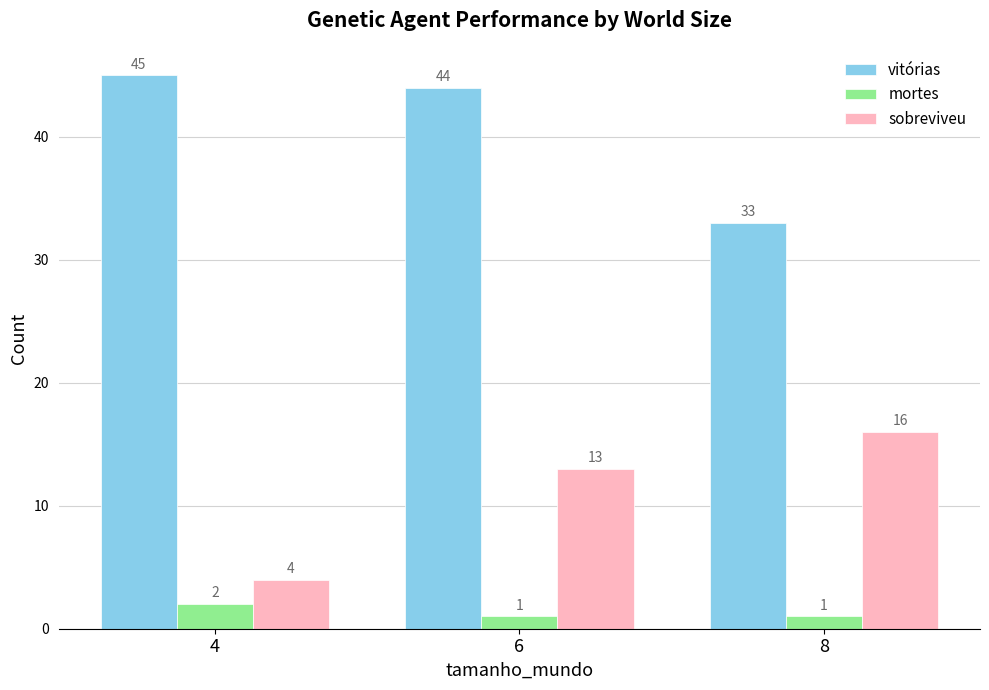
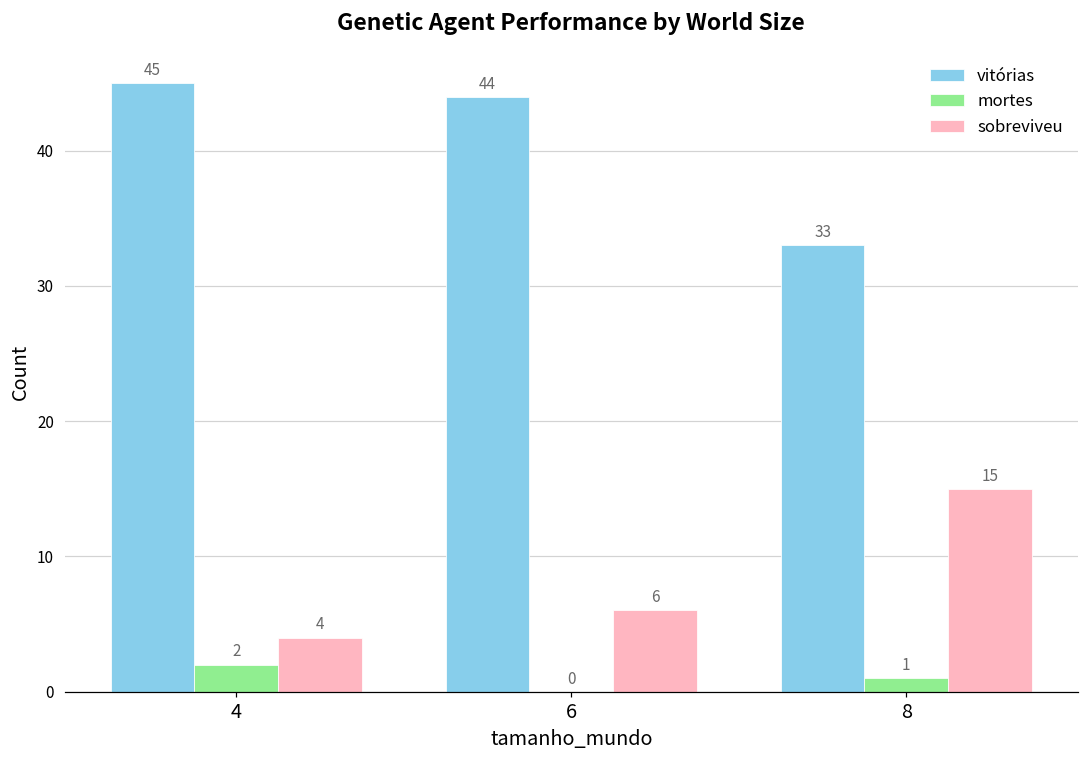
  {
    "vitórias": {
      "4": 45,
      "6": 44,
      "8": 33
    },
    "mortes": {
      "4": 2,
-     "6": 1,
+     "6": 0,
      "8": 1
    },
    "sobreviveu": {
      "4": 4,
-     "6": 13,
-     "8": 16
+     "6": 6,
+     "8": 15
    }
  }
